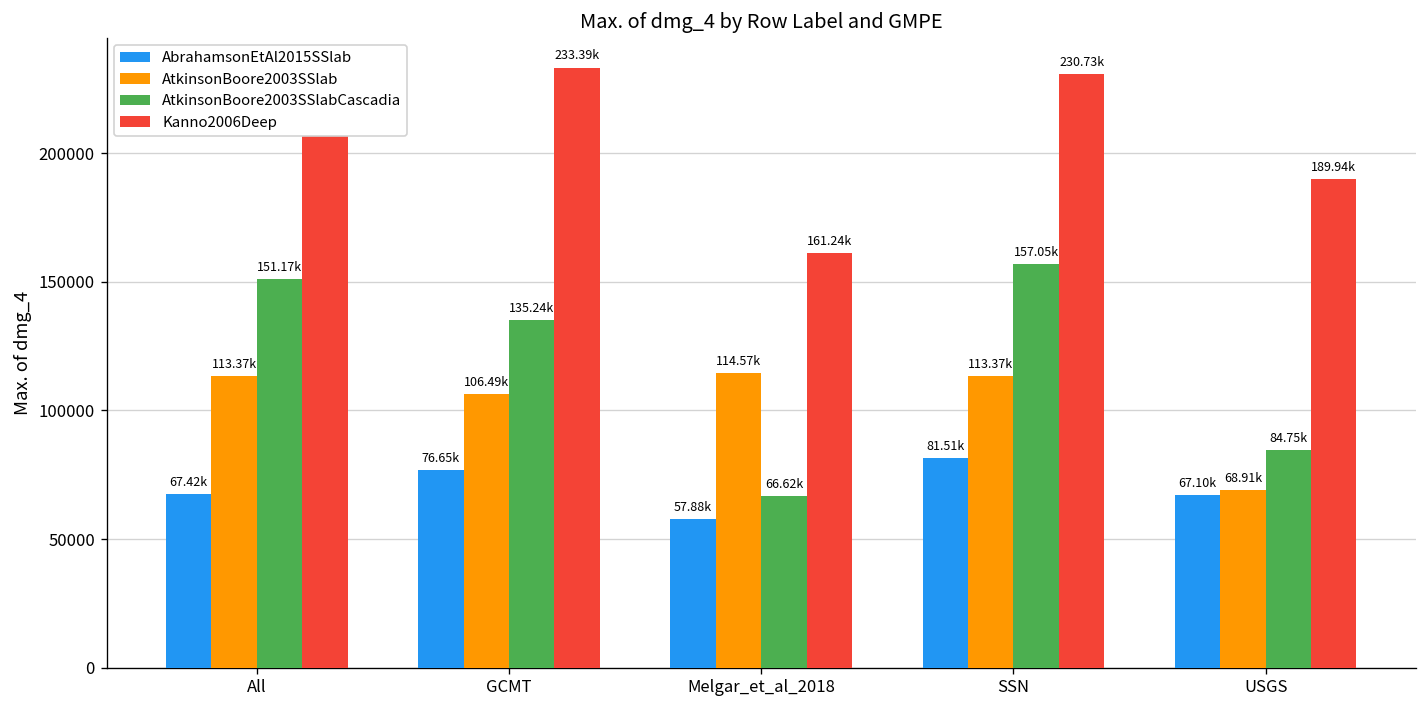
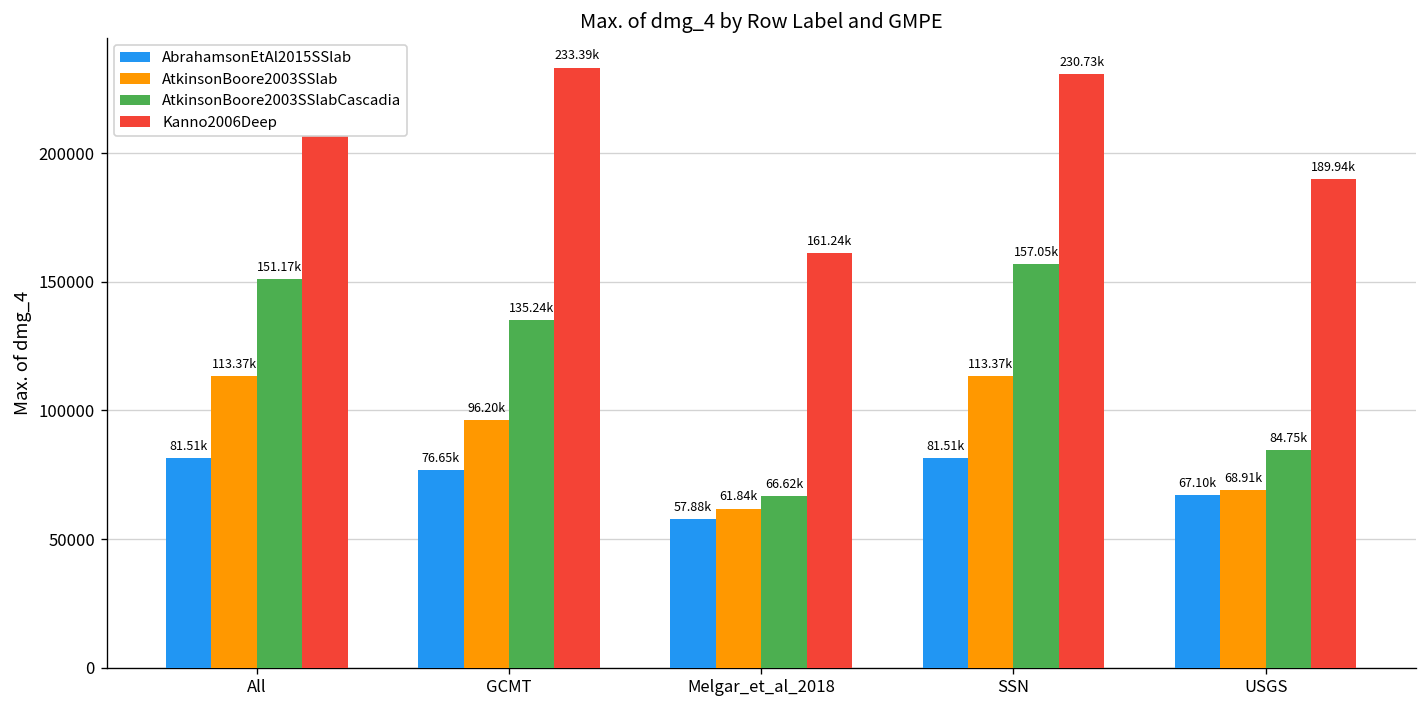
  {
    "AbrahamsonEtAl2015SSlab": {
-     "All": "67.42k",
+     "All": "81.51k",
      "GCMT": "76.65k",
      "Melgar_et_al_2018": "57.88k",
      "SSN": "81.51k",
      "USGS": "67.10k"
    },
    "AtkinsonBoore2003SSlab": {
      "All": "113.37k",
-     "GCMT": "106.49k",
-     "Melgar_et_al_2018": "114.57k",
+     "GCMT": "96.20k",
+     "Melgar_et_al_2018": "61.84k",
      "SSN": "113.37k",
      "USGS": "68.91k"
    },
    "AtkinsonBoore2003SSlabCascadia": {
      "All": "151.17k",
      "GCMT": "135.24k",
      "Melgar_et_al_2018": "66.62k",
      "SSN": "157.05k",
      "USGS": "84.75k"
    },
    "Kanno2006Deep": {
      "GCMT": "233.39k",
      "Melgar_et_al_2018": "161.24k",
      "SSN": "230.73k",
      "USGS": "189.94k"
    }
  }
